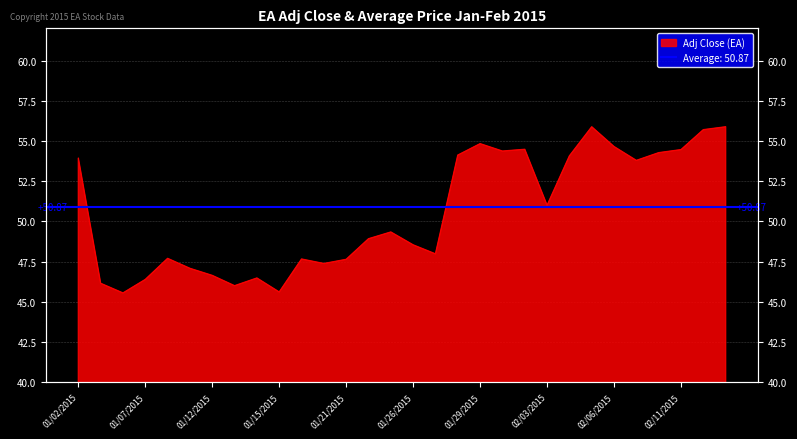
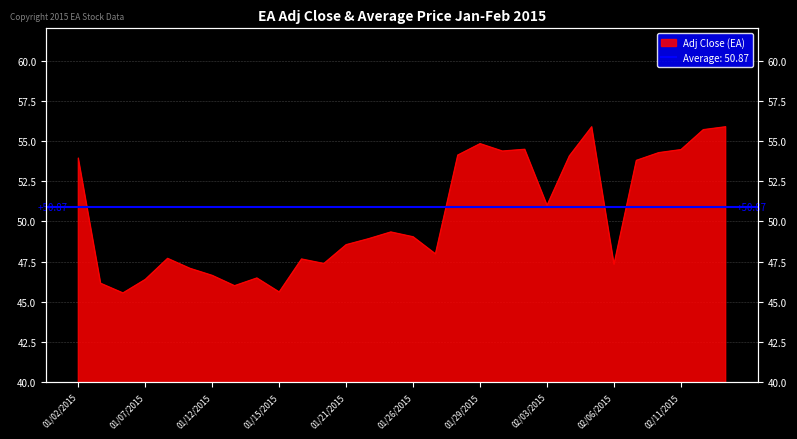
  {
    "01/02/2015": 53.9,
    "01/07/2015": 46.4,
    "01/12/2015": 46.6,
    "01/15/2015": 45.6,
-   "01/21/2015": 47.6,
-   "01/26/2015": 48.5,
+   "01/21/2015": 48.6,
+   "01/26/2015": 49.0,
    "01/29/2015": 54.8,
    "02/03/2015": 51.0,
-   "02/06/2015": 54.7,
+   "02/06/2015": 47.3,
    "02/11/2015": 54.5
  }
